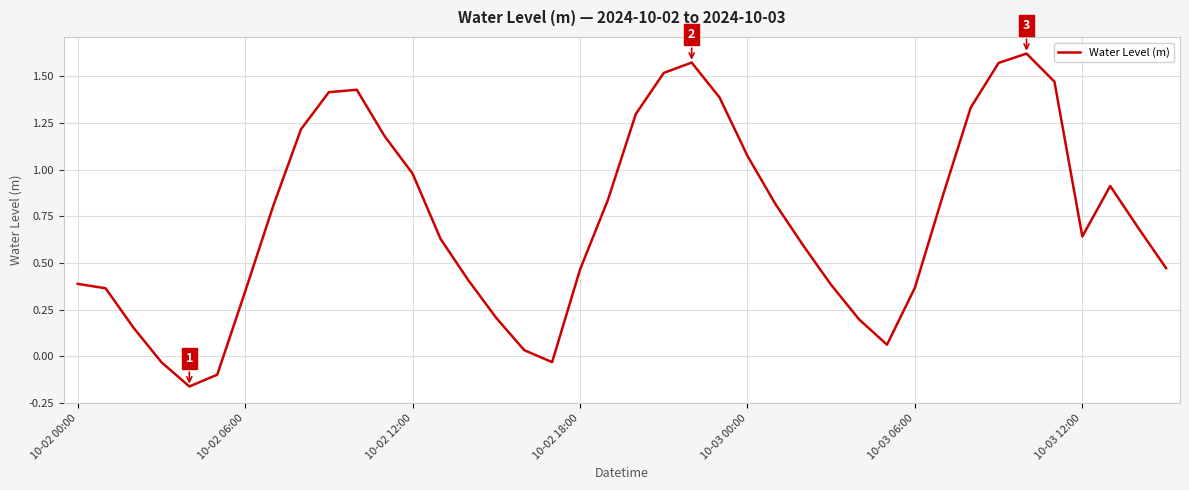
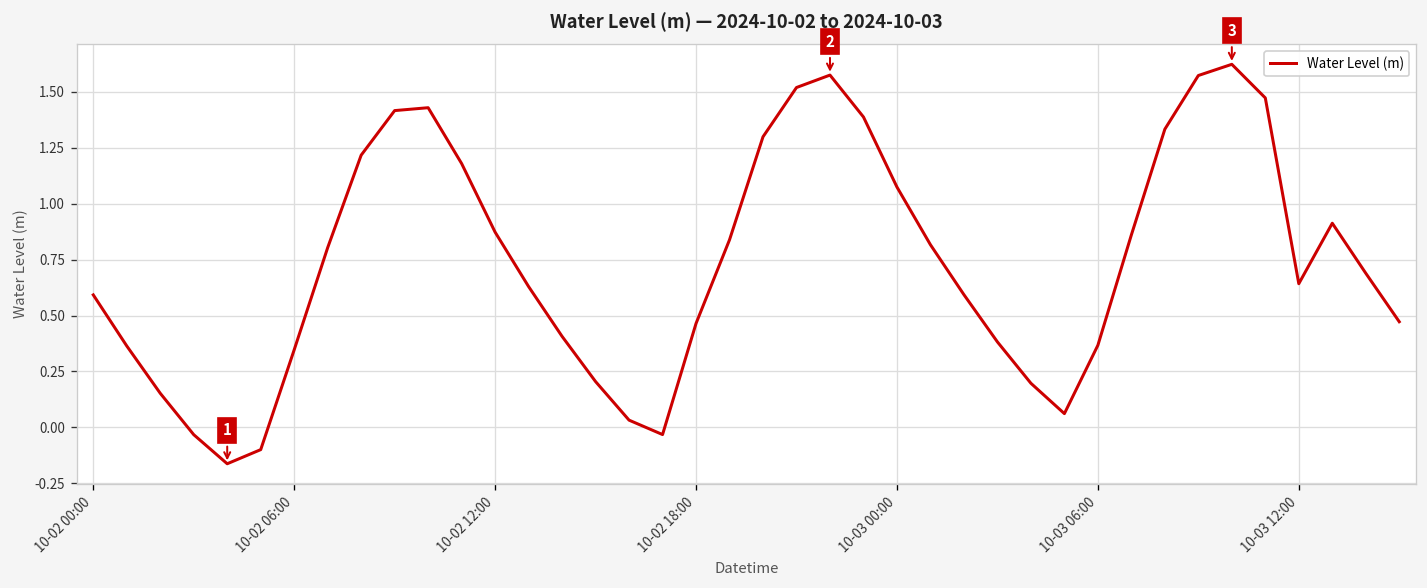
  {
-   "10-02 00:00": 0.39,
+   "10-02 00:00": 0.59,
    "10-02 06:00": 0.35,
-   "10-02 12:00": 0.98,
+   "10-02 12:00": 0.87,
    "10-02 18:00": 0.46,
    "10-03 00:00": 1.07,
    "10-03 06:00": 0.37,
    "10-03 12:00": 0.64
  }
